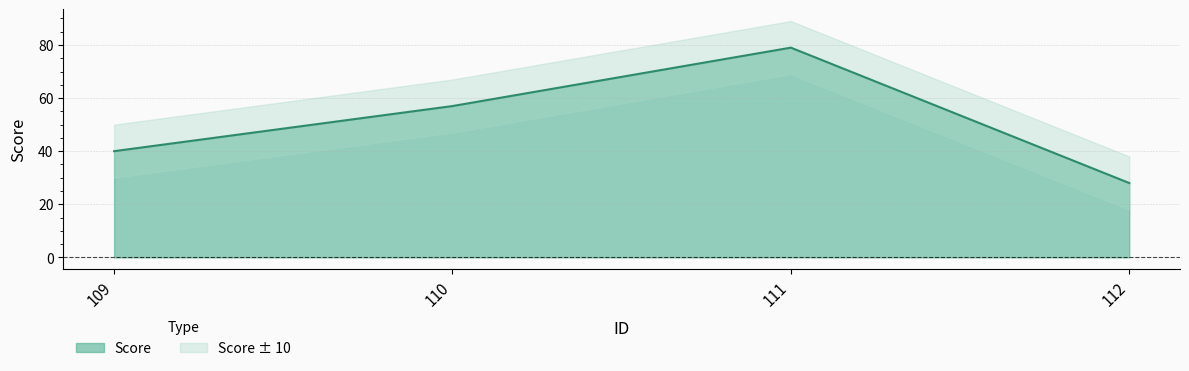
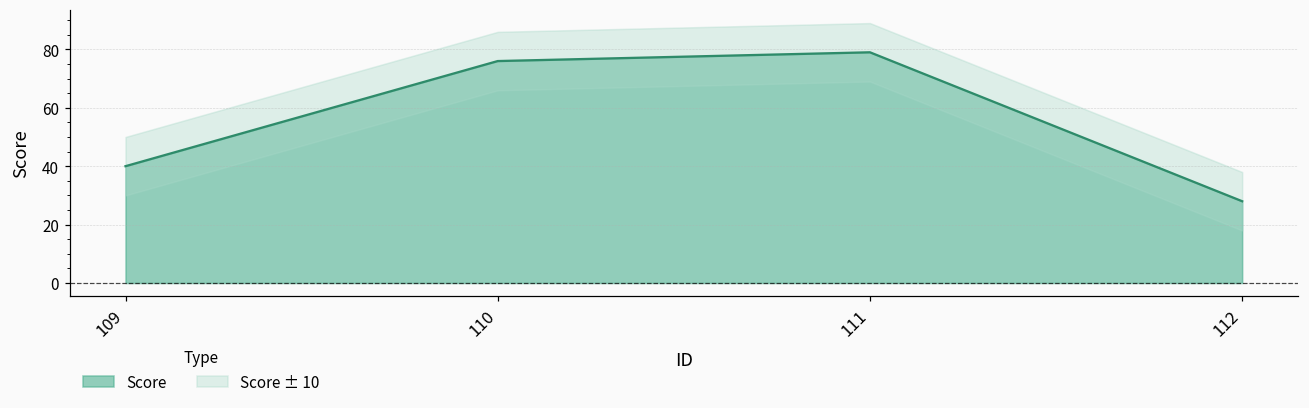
  {
    "Score": {
      "109": 40,
-     "110": 57,
+     "110": 76,
      "111": 79,
      "112": 28
    }
  }
